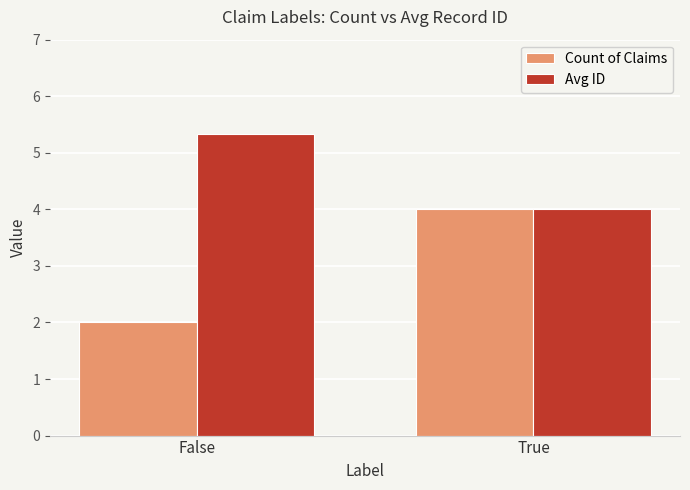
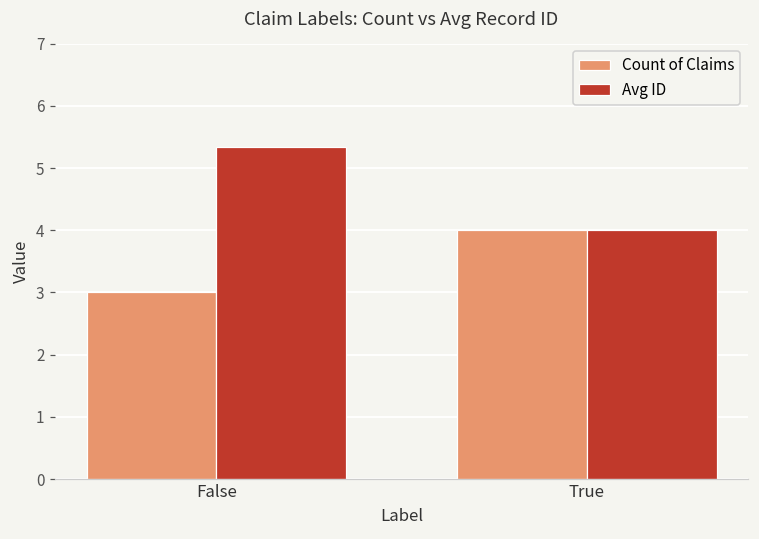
  {
    "Count of Claims": {
-     "False": 2,
+     "False": 3,
      "True": 4
    },
    "Avg ID": {
      "False": 5.3,
      "True": 4
    }
  }
